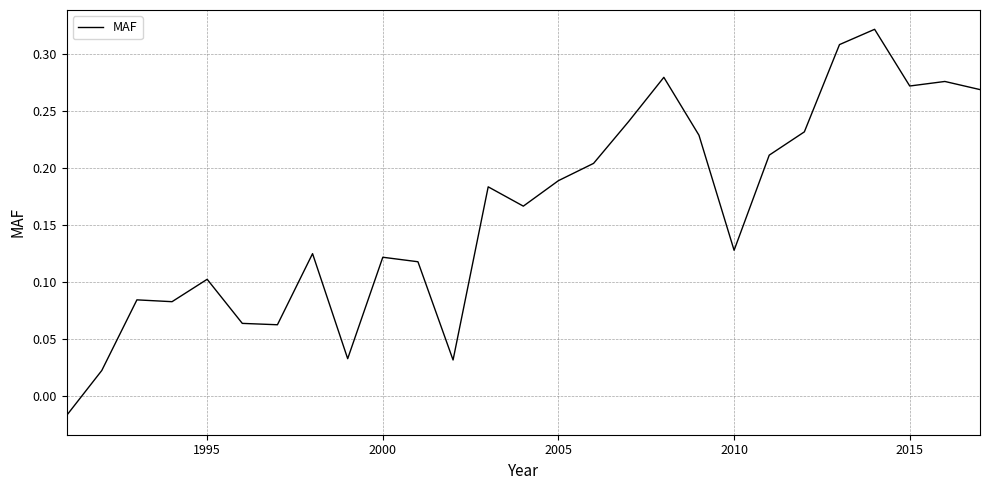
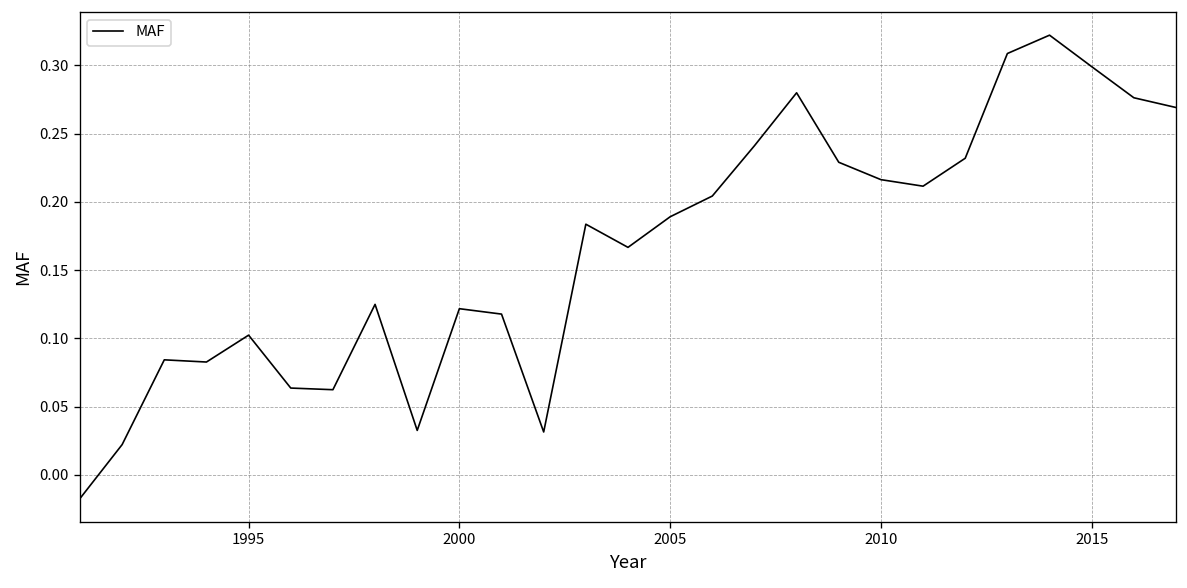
  {
    "1995": 0.102,
    "2000": 0.122,
    "2005": 0.189,
-   "2010": 0.128,
-   "2015": 0.272
+   "2010": 0.216,
+   "2015": 0.299
  }
